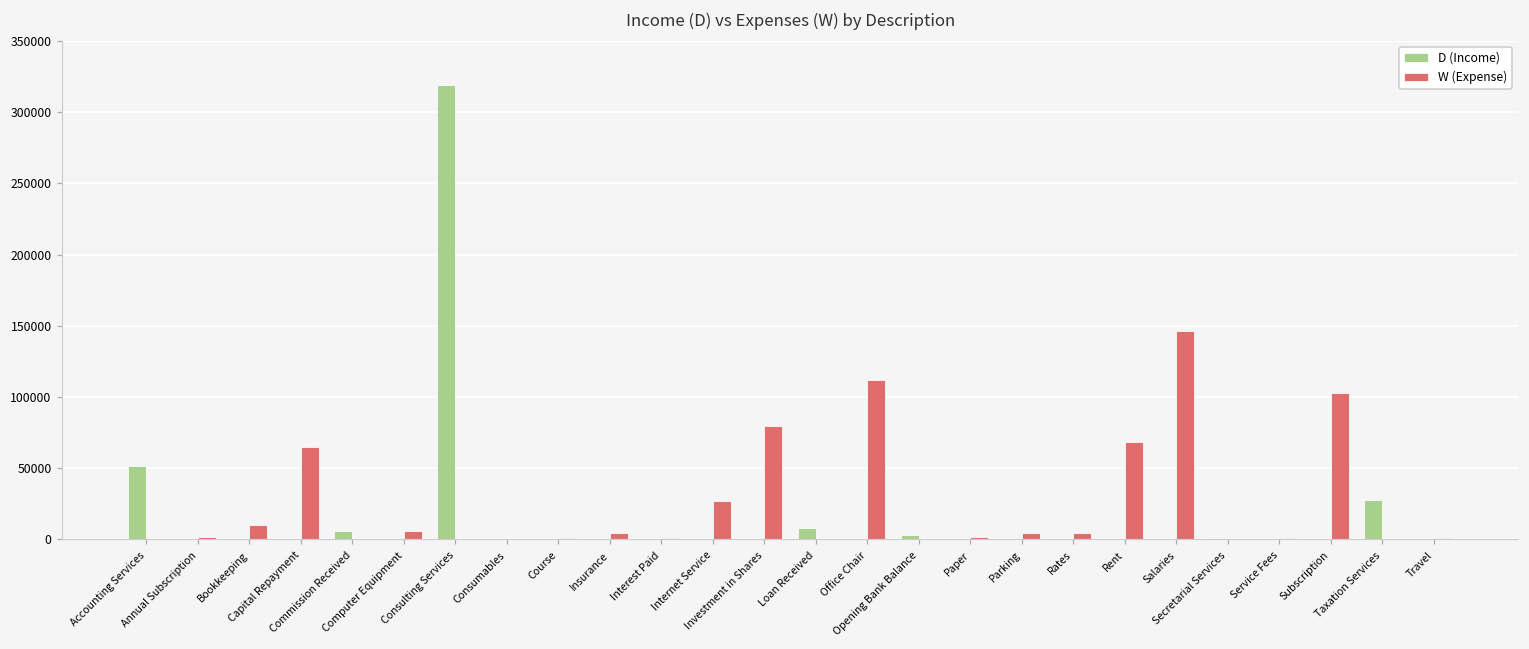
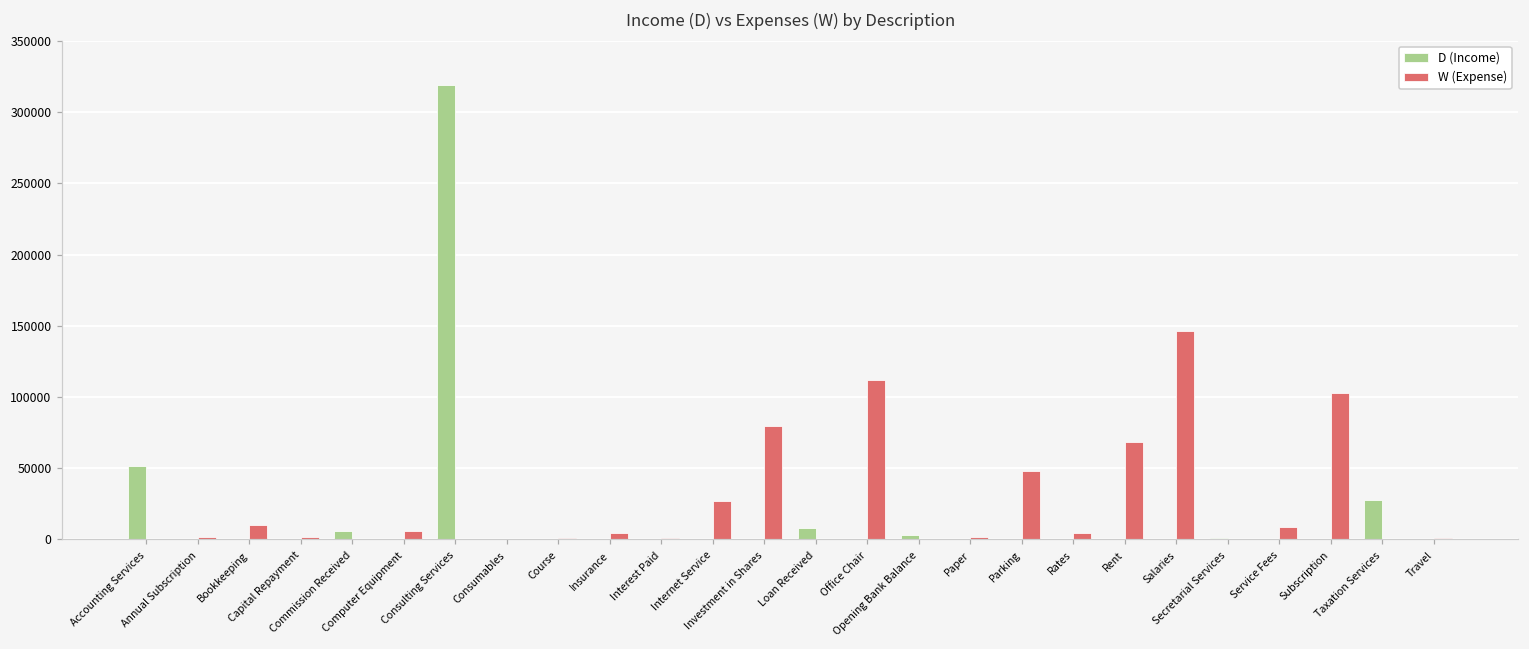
  {
    "D (Income)": {
      "Accounting Services": 51000,
      "Annual Subscription": 0,
      "Bookkeeping": 0,
      "Capital Repayment": 0,
      "Commission Received": 6000,
      "Computer Equipment": 0,
      "Consulting Services": 319000,
      "Consumables": 0,
      "Course": 0,
      "Insurance": 0,
      "Interest Paid": 0,
      "Internet Service": 0,
      "Investment in Shares": 0,
      "Loan Received": 8000,
      "Office Chair": 0,
      "Opening Bank Balance": 3000,
      "Paper": 0,
      "Parking": 0,
      "Rates": 0,
      "Rent": 0,
      "Salaries": 0,
      "Service Fees": 0,
      "Subscription": 0,
      "Taxation Services": 28000,
      "Travel": 0
    },
    "W (Expense)": {
      "Accounting Services": 0,
      "Bookkeeping": 10000,
-     "Capital Repayment": 65000,
+     "Capital Repayment": 2000,
      "Commission Received": 0,
      "Computer Equipment": 6000,
      "Consulting Services": 0,
      "Insurance": 4000,
      "Internet Service": 27000,
      "Investment in Shares": 80000,
      "Loan Received": 0,
      "Office Chair": 112000,
      "Opening Bank Balance": 0,
-     "Parking": 5000,
+     "Parking": 48000,
      "Rates": 5000,
      "Rent": 68000,
      "Salaries": 146000,
      "Secretarial Services": 0,
-     "Service Fees": 1000,
+     "Service Fees": 8000,
      "Subscription": 103000,
      "Taxation Services": 0
    }
  }
